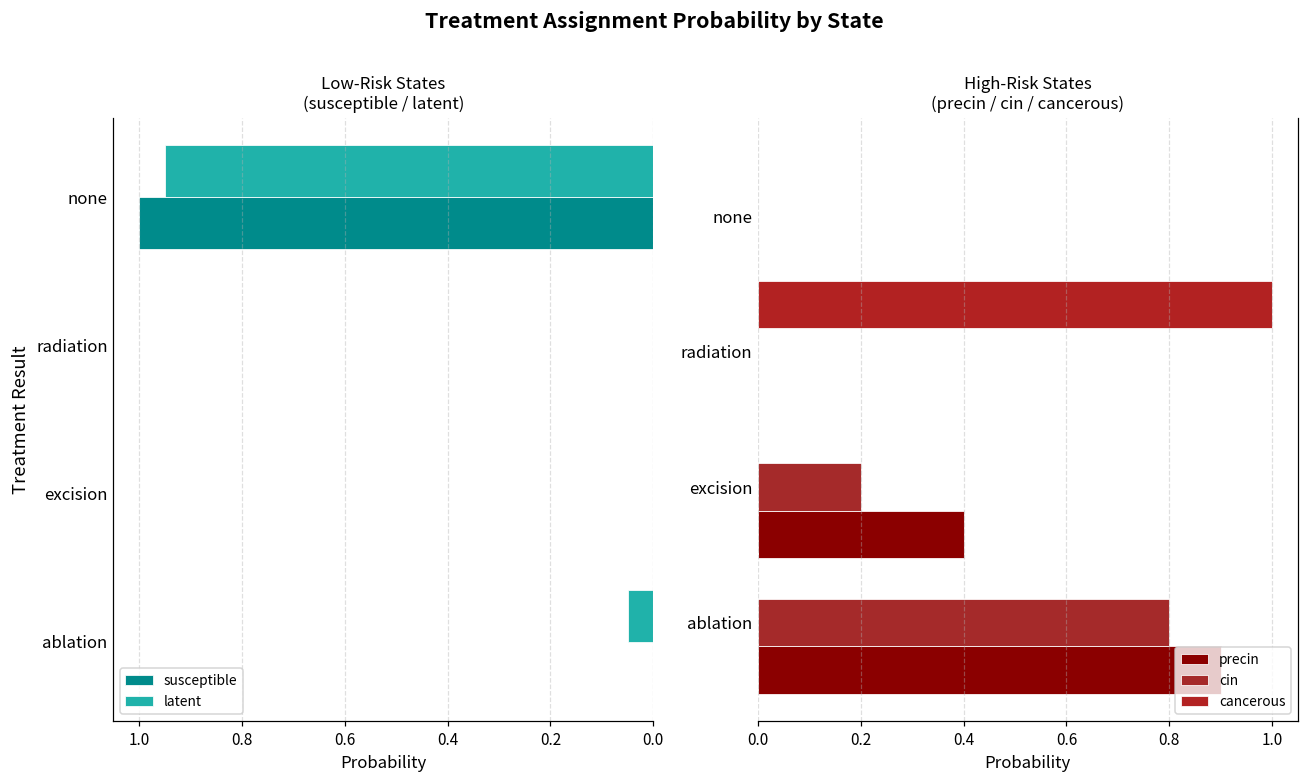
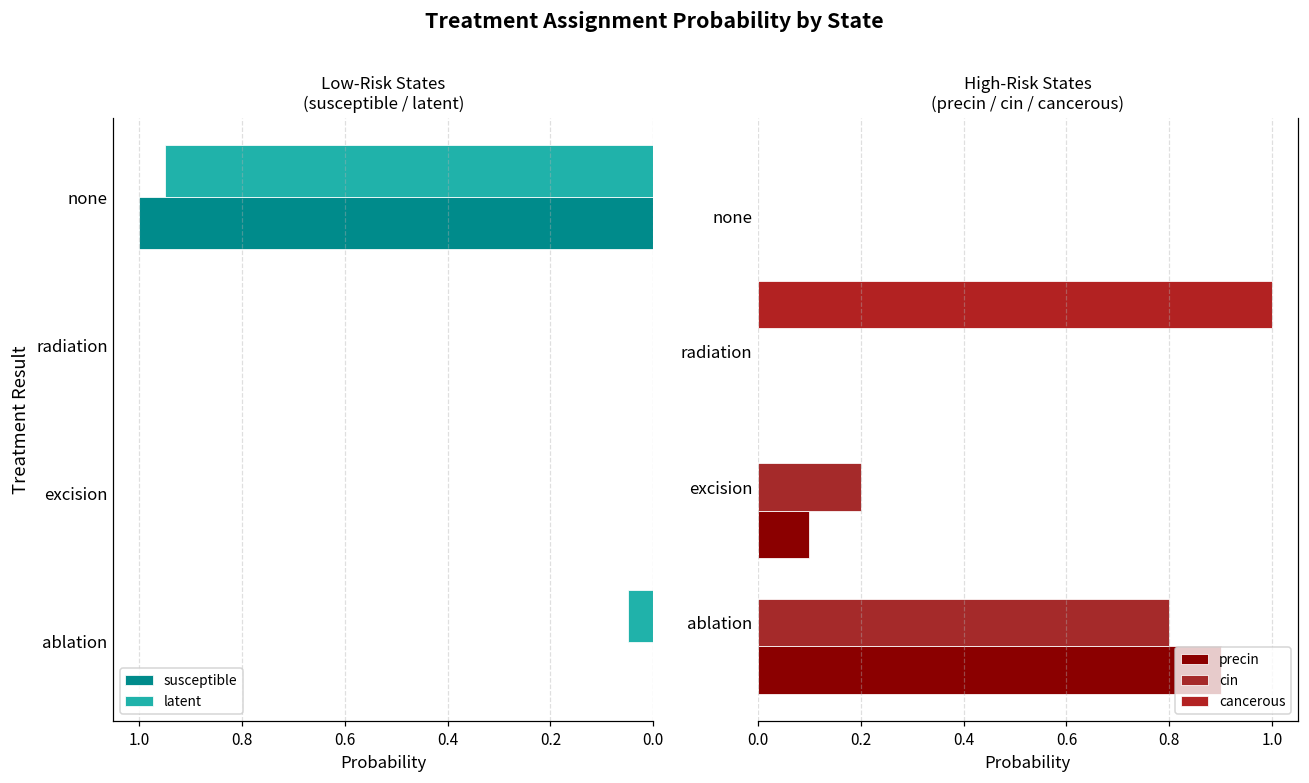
  {
    "High-Risk States (precin / cin / cancerous)": {
      "precin": {
        "none": 0.0,
        "radiation": 0.0,
-       "excision": 0.4
+       "excision": 0.1
      }
    }
  }
